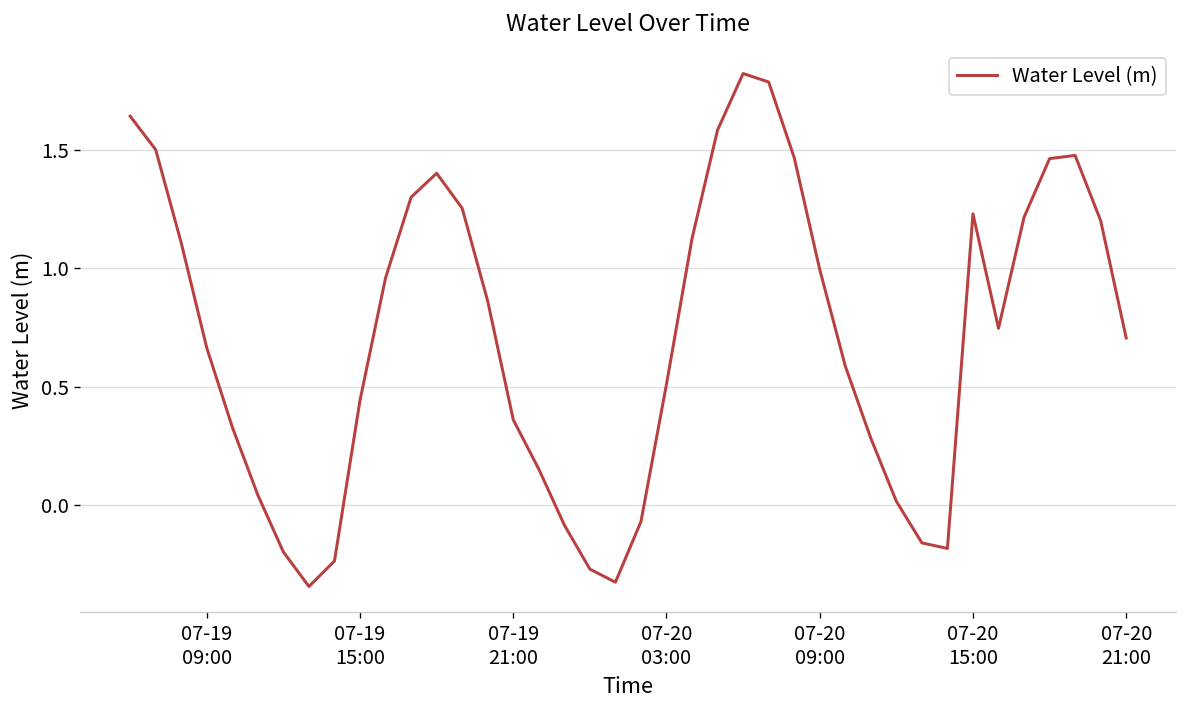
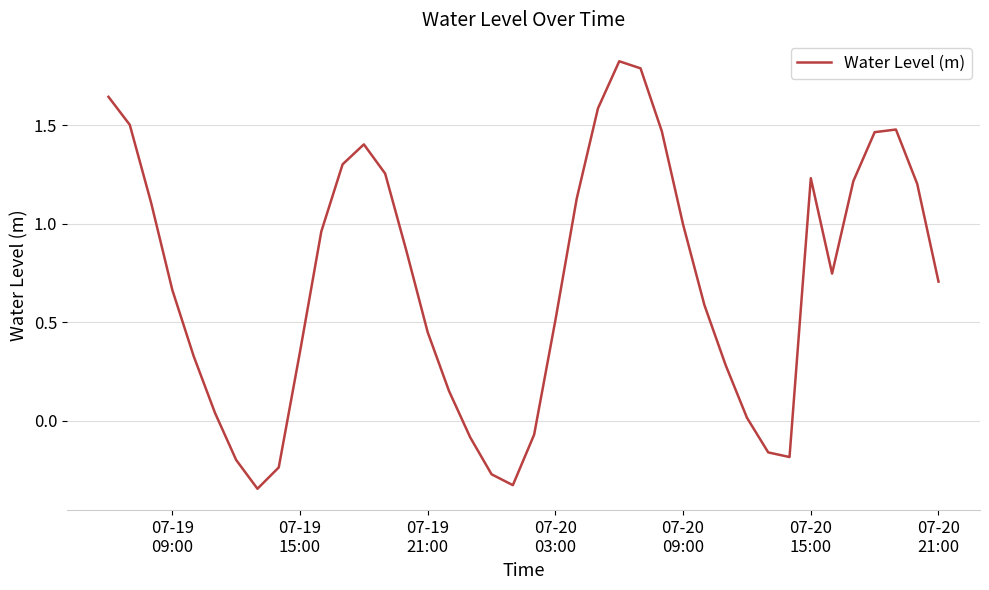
  {
    "07-19 09:00": 0.66,
-   "07-19 15:00": 0.44,
-   "07-19 21:00": 0.36,
+   "07-19 15:00": 0.35,
+   "07-19 21:00": 0.45,
    "07-20 03:00": 0.51,
    "07-20 09:00": 1.00,
    "07-20 15:00": 1.23,
    "07-20 21:00": 0.71
  }
